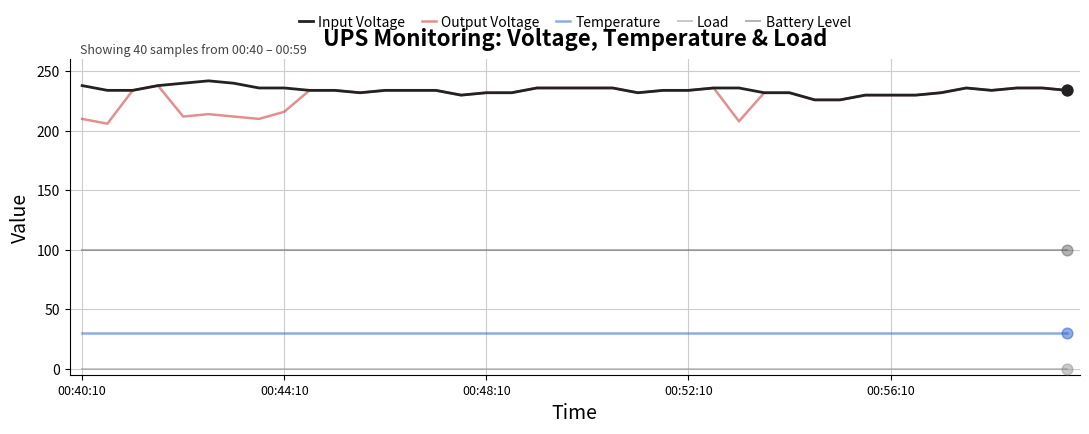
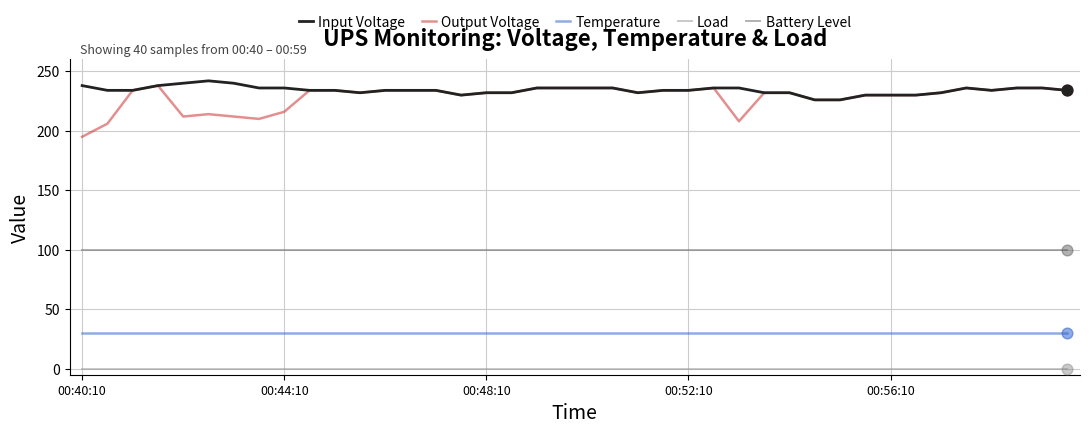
  {
    "Output Voltage": {
-     "00:40:10": 210,
+     "00:40:10": 195,
      "00:44:10": 216
    }
  }
